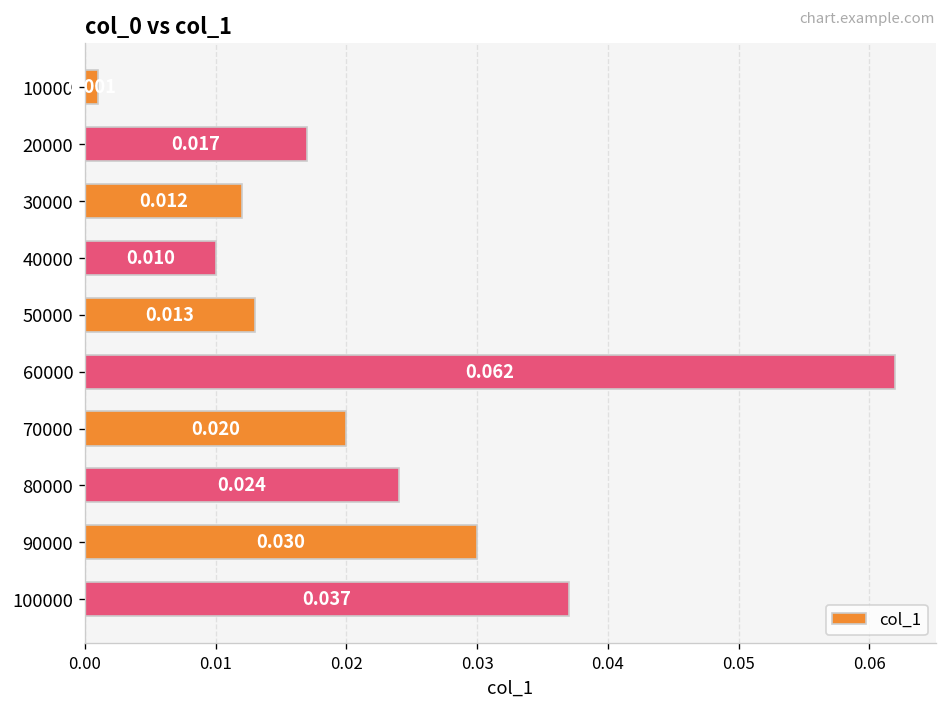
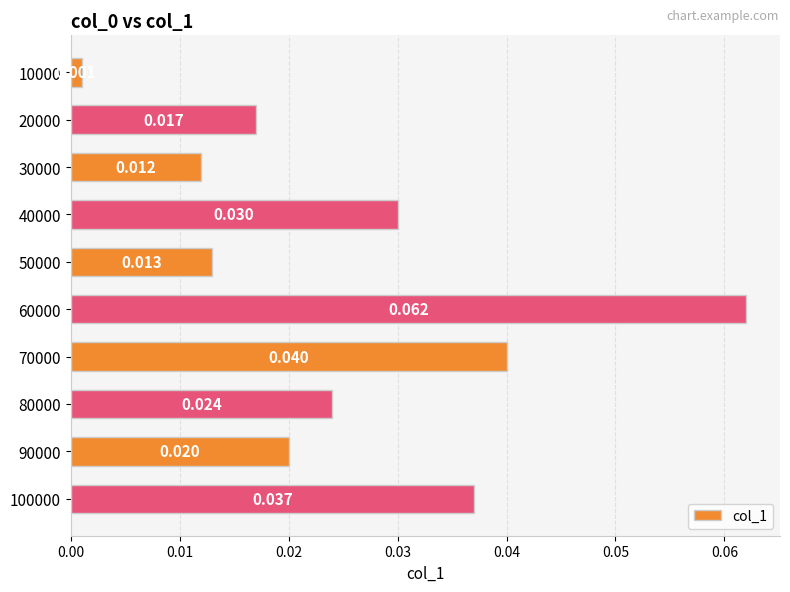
  {
    "20000": 0.017,
    "30000": 0.012,
-   "40000": 0.010,
+   "40000": 0.030,
    "50000": 0.013,
    "60000": 0.062,
-   "70000": 0.020,
+   "70000": 0.040,
    "80000": 0.024,
-   "90000": 0.030,
+   "90000": 0.020,
    "100000": 0.037
  }
